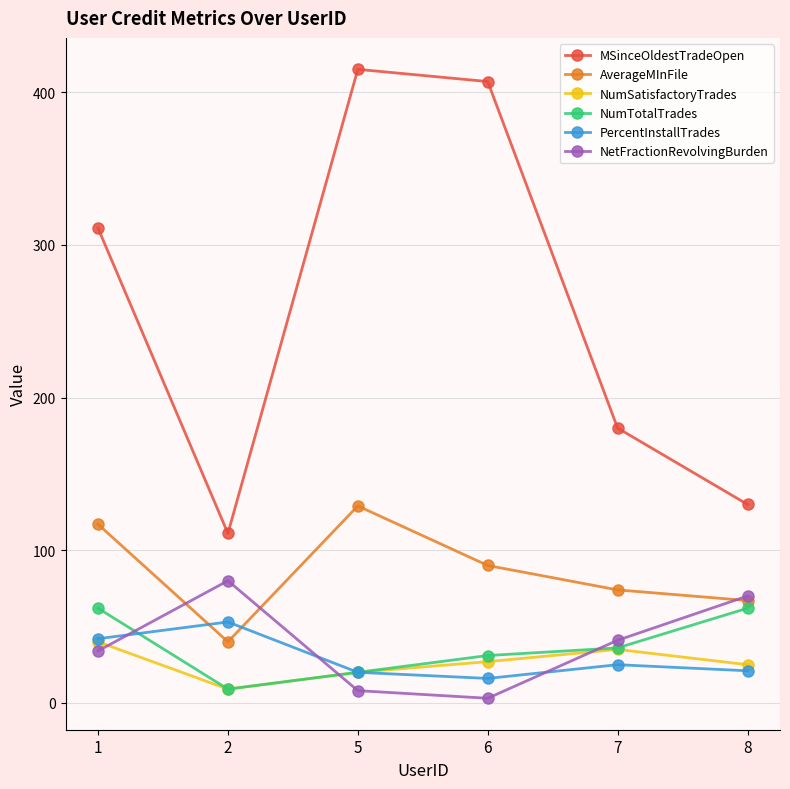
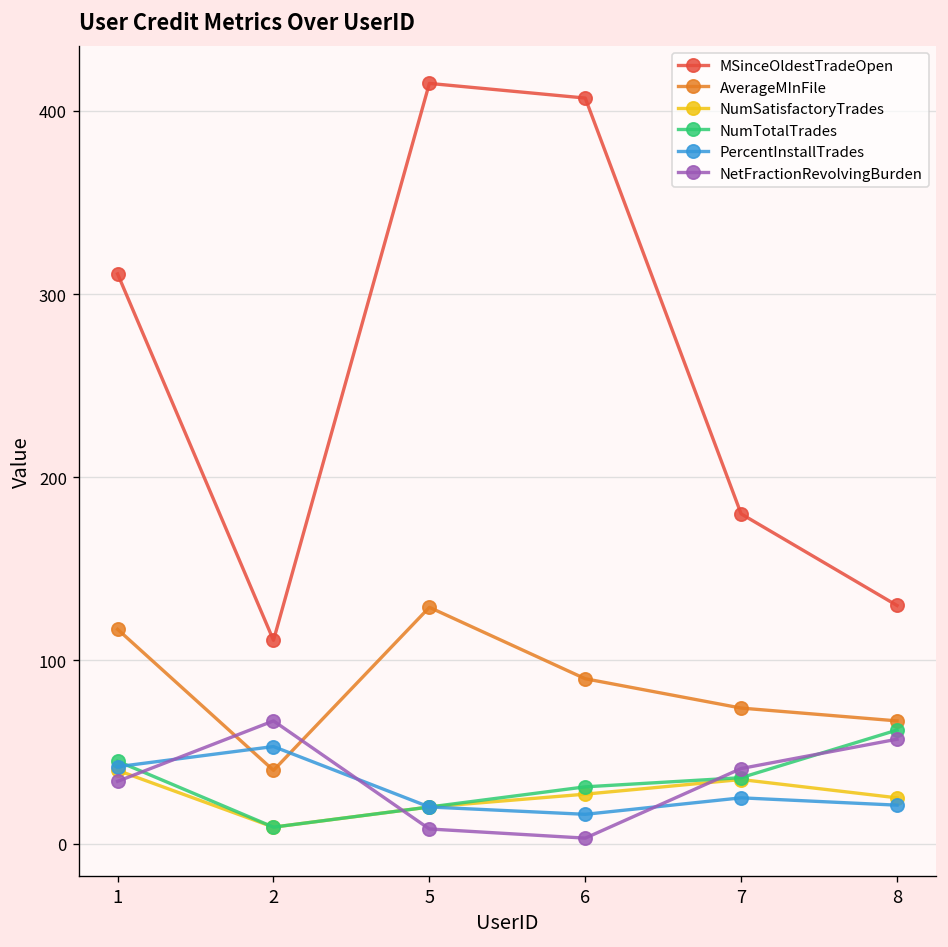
  {
    "NumSatisfactoryTrades": {
      "1": 40,
      "6": 27,
      "8": 25
    },
    "NumTotalTrades": {
-     "1": 62,
+     "1": 45,
      "6": 31,
      "8": 62
    },
    "PercentInstallTrades": {
      "1": 42,
      "2": 53,
      "6": 16,
      "7": 25,
      "8": 21
    },
    "NetFractionRevolvingBurden": {
      "1": 34,
-     "2": 80,
+     "2": 67,
      "5": 8,
      "6": 3,
      "7": 41,
-     "8": 70
+     "8": 57
    }
  }
